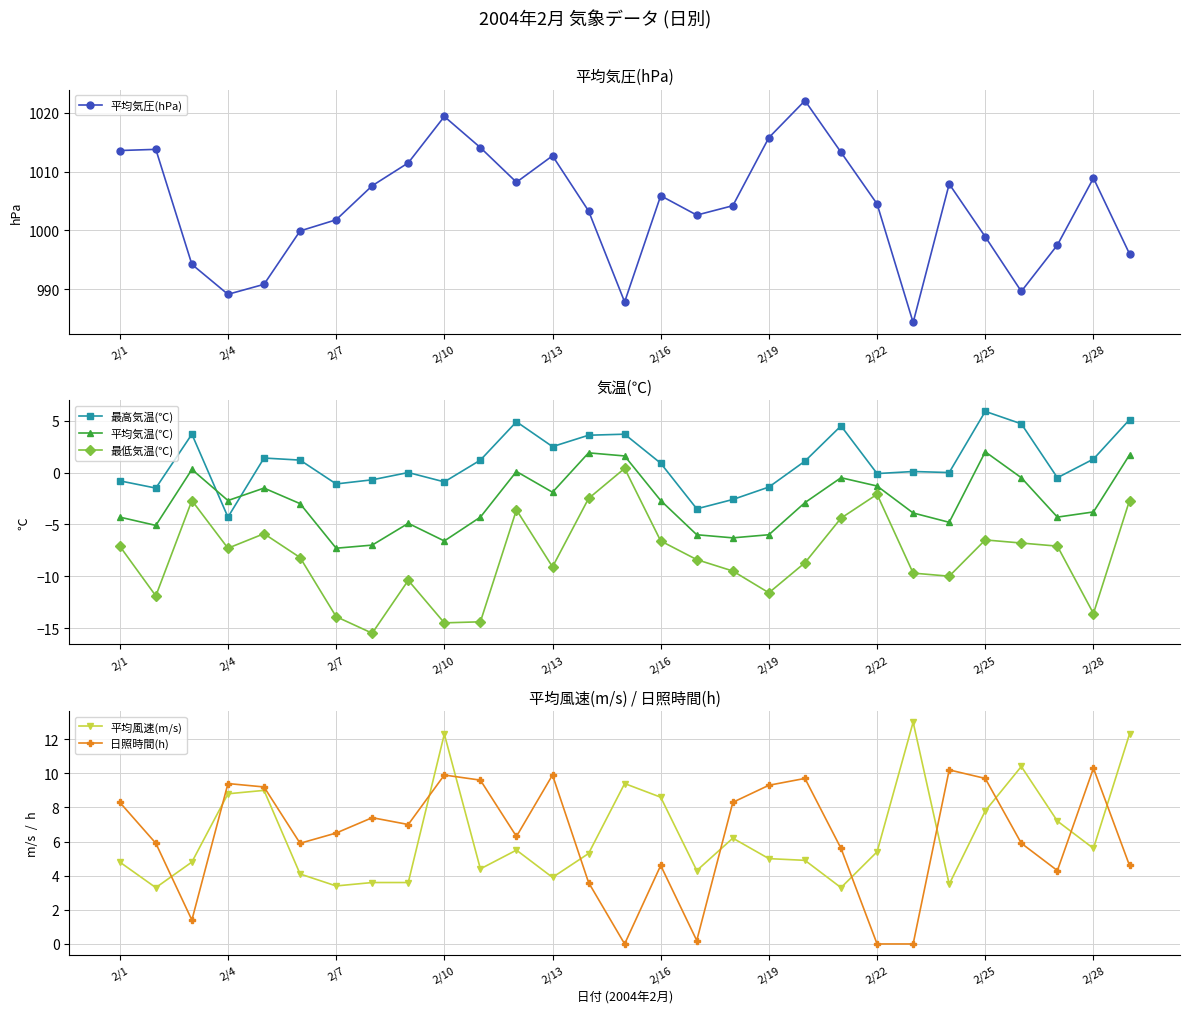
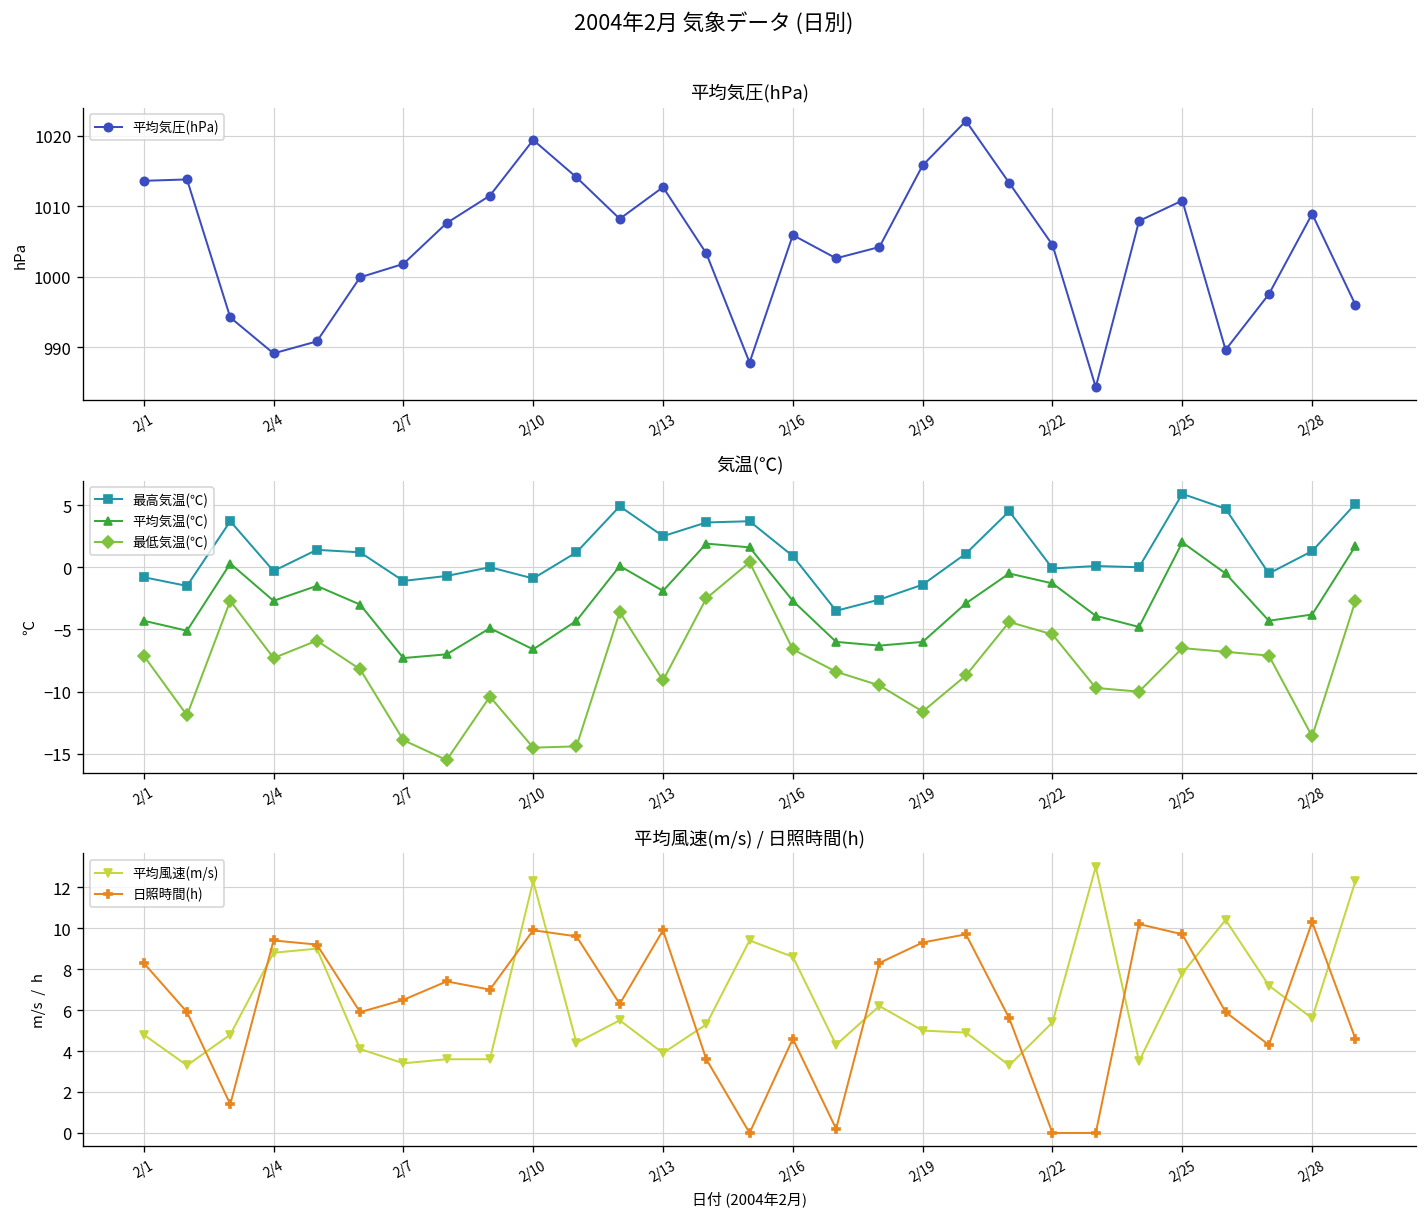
  {
    "平均気圧(hPa)": {
      "2/1": 1014,
      "2/4": 989,
      "2/7": 1002,
      "2/10": 1019,
      "2/13": 1013,
      "2/16": 1006,
      "2/19": 1016,
      "2/22": 1005,
-     "2/25": 999,
+     "2/25": 1011,
      "2/28": 1009
    },
    "気温(℃)": {
      "最高気温(℃)": {
        "2/1": -0.8,
-       "2/4": -4.3,
+       "2/4": -0.3,
        "2/7": -1.1,
        "2/10": -0.9,
        "2/13": 2.5,
        "2/16": 0.9,
        "2/19": -1.4,
        "2/22": -0.1,
        "2/25": 5.9,
        "2/28": 1.3
      },
      "平均気温(℃)": {
        "2/1": -4.3,
        "2/4": -2.7,
        "2/7": -7.3,
        "2/10": -6.6,
        "2/13": -1.9,
        "2/16": -2.7,
        "2/19": -6.0,
        "2/22": -1.3,
        "2/25": 2.0,
        "2/28": -3.8
      },
      "最低気温(℃)": {
        "2/1": -7.1,
        "2/4": -7.3,
        "2/7": -13.9,
        "2/10": -14.5,
        "2/13": -9.1,
        "2/16": -6.6,
        "2/19": -11.6,
-       "2/22": -2.1,
+       "2/22": -5.4,
        "2/25": -6.5,
        "2/28": -13.6
      }
    },
    "平均風速(m/s) / 日照時間(h)": {
      "平均風速(m/s)": {
        "2/1": 4.8,
        "2/4": 8.8,
        "2/7": 3.4,
        "2/10": 12.3,
        "2/13": 3.9,
        "2/16": 8.6,
        "2/19": 5.0,
        "2/22": 5.4,
        "2/25": 7.8,
        "2/28": 5.6
      },
      "日照時間(h)": {
        "2/1": 8.3,
        "2/4": 9.4,
        "2/7": 6.5,
        "2/10": 9.9,
        "2/13": 9.9,
        "2/16": 4.6,
        "2/19": 9.3,
        "2/22": 0.0,
        "2/25": 9.7,
        "2/28": 10.3
      }
    }
  }
